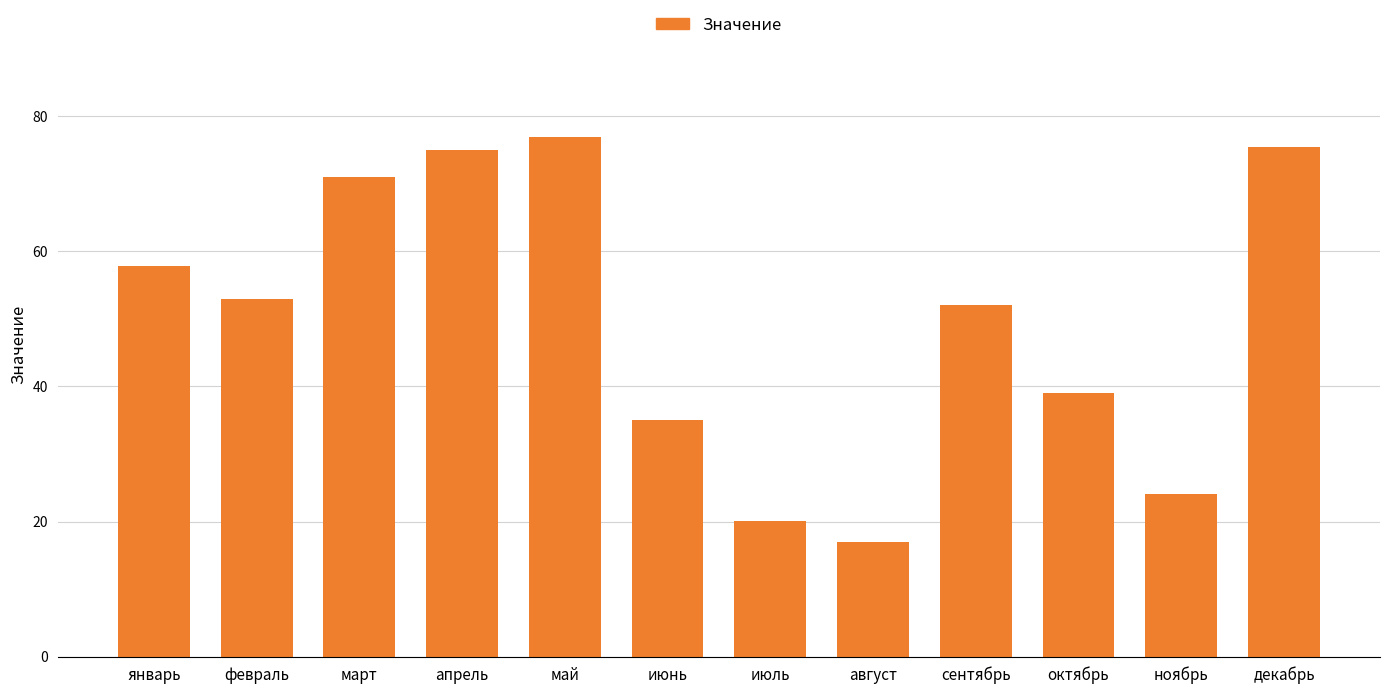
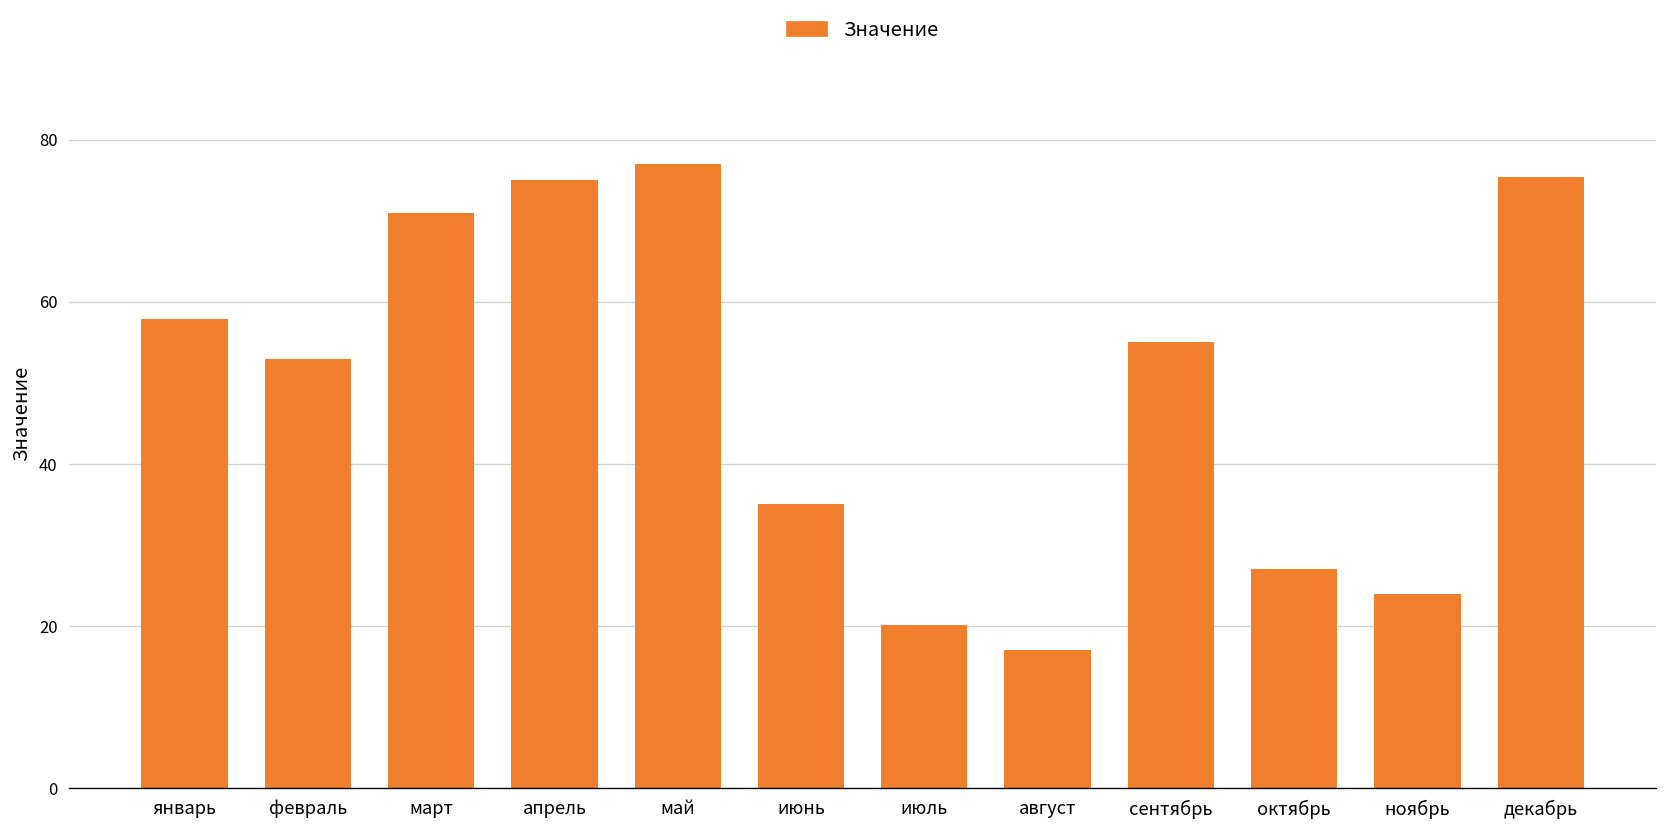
  {
    "январь": 58,
    "февраль": 53,
    "март": 71,
    "апрель": 75,
    "май": 77,
    "июнь": 35,
    "июль": 20,
    "август": 17,
-   "сентябрь": 52,
-   "октябрь": 39,
+   "сентябрь": 55,
+   "октябрь": 27,
    "ноябрь": 24,
    "декабрь": 75
  }
